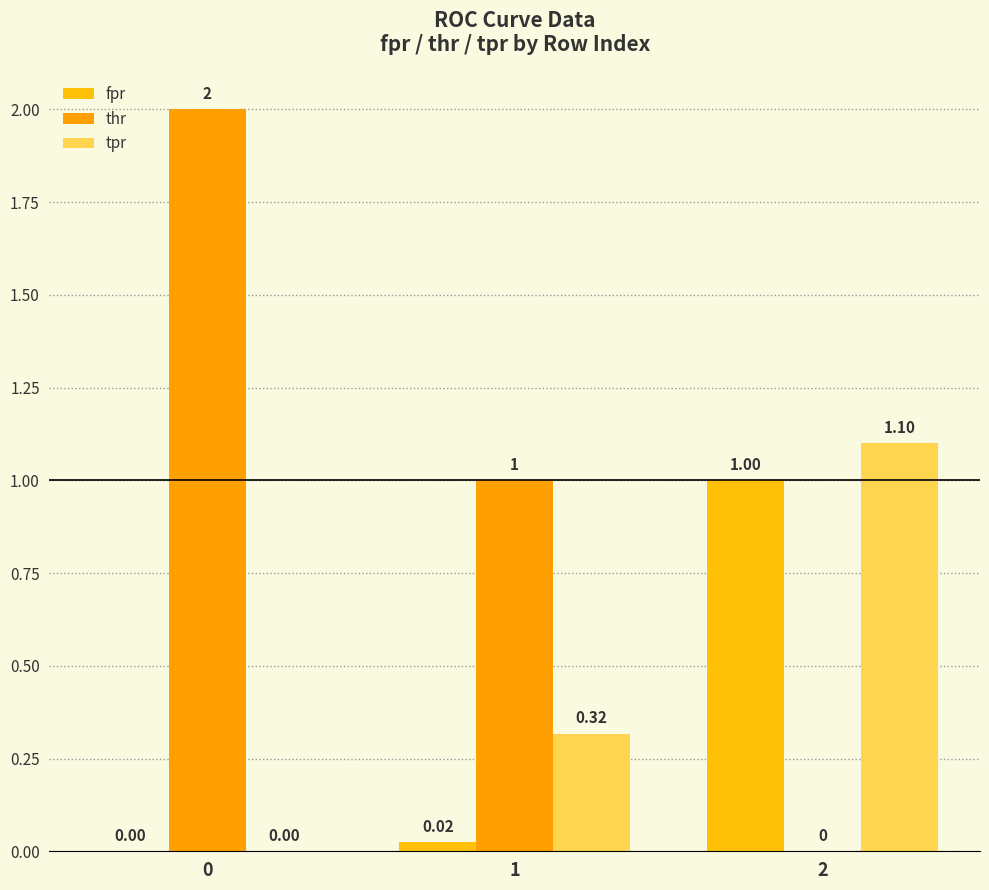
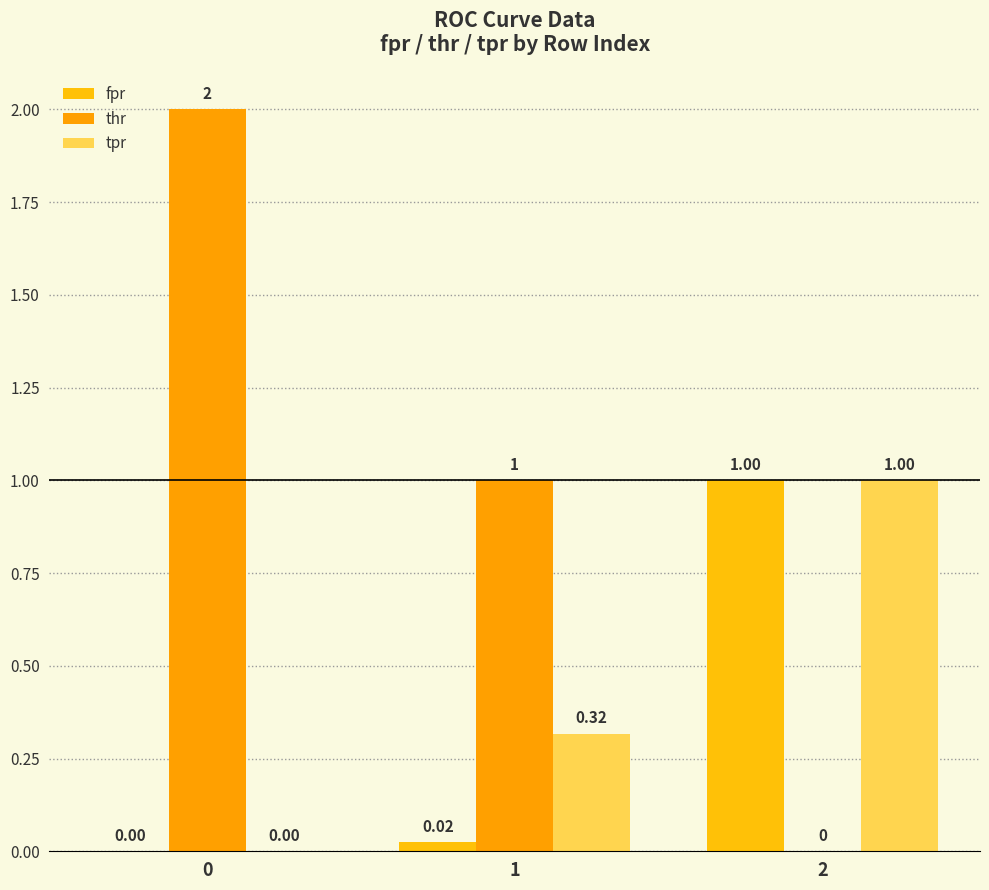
  {
    "tpr": {
      "0": 0.00,
      "1": 0.32,
-     "2": 1.10
+     "2": 1.00
    }
  }
